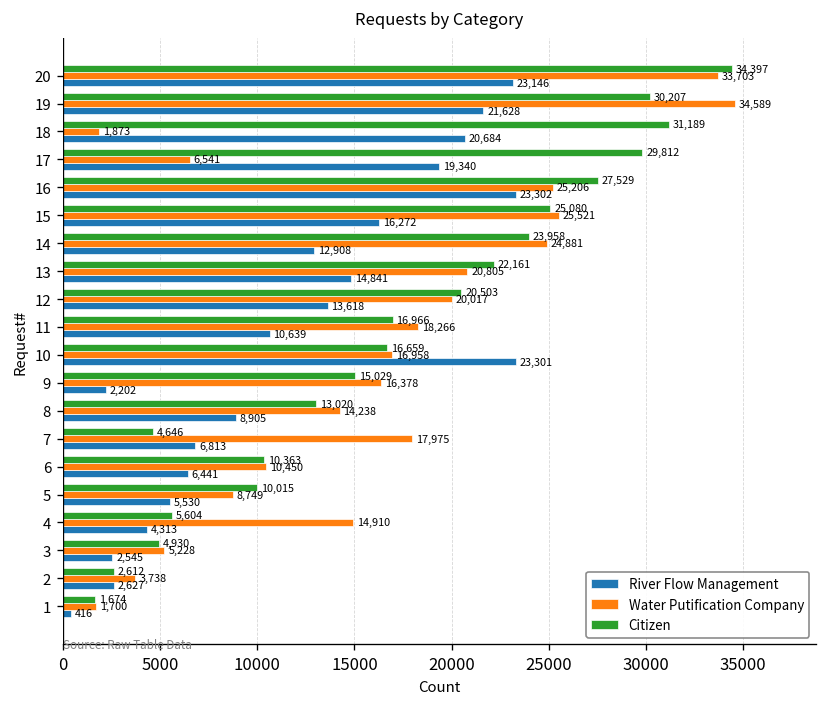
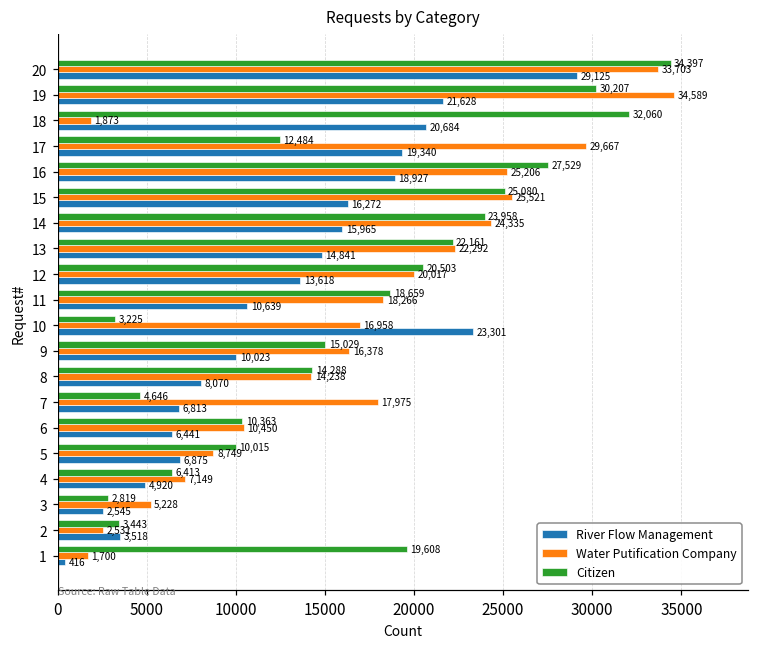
  {
    "River Flow Management": {
-     "20": "23,146",
+     "20": "29,125",
      "19": "21,628",
      "18": "20,684",
      "17": "19,340",
-     "16": "23,302",
+     "16": "18,927",
      "15": "16,272",
-     "14": "12,908",
+     "14": "15,965",
      "13": "14,841",
      "12": "13,618",
      "11": "10,639",
      "10": "23,301",
-     "9": "2,202",
-     "8": "8,905",
+     "9": "10,023",
+     "8": "8,070",
      "7": "6,813",
      "6": "6,441",
-     "5": "5,530",
-     "4": "4,313",
+     "5": "6,875",
+     "4": "4,920",
      "3": "2,545",
-     "2": "2,627",
+     "2": "3,518",
      "1": "416"
    },
    "Water Putification Company": {
      "19": "34,589",
      "18": "1,873",
-     "17": "6,541",
+     "17": "29,667",
      "16": "25,206",
-     "14": "24,881",
-     "13": "20,805",
+     "14": "24,335",
+     "13": "22,292",
      "11": "18,266",
      "9": "16,378",
      "8": "14,238",
      "7": "17,975",
      "5": "8,749",
-     "4": "14,910",
-     "2": "3,738"
+     "4": "7,149",
+     "2": "2,531"
    },
    "Citizen": {
      "19": "30,207",
-     "18": "31,189",
-     "17": "29,812",
+     "18": "32,060",
+     "17": "12,484",
      "16": "27,529",
      "13": "22,161",
-     "11": "16,966",
-     "10": "16,659",
+     "11": "18,659",
+     "10": "3,225",
      "9": "15,029",
-     "8": "13,020",
+     "8": "14,288",
      "7": "4,646",
      "5": "10,015",
-     "4": "5,604",
-     "3": "4,930",
-     "2": "2,612",
-     "1": "1,674"
+     "4": "6,413",
+     "3": "2,819",
+     "2": "3,443",
+     "1": "19,608"
    }
  }
